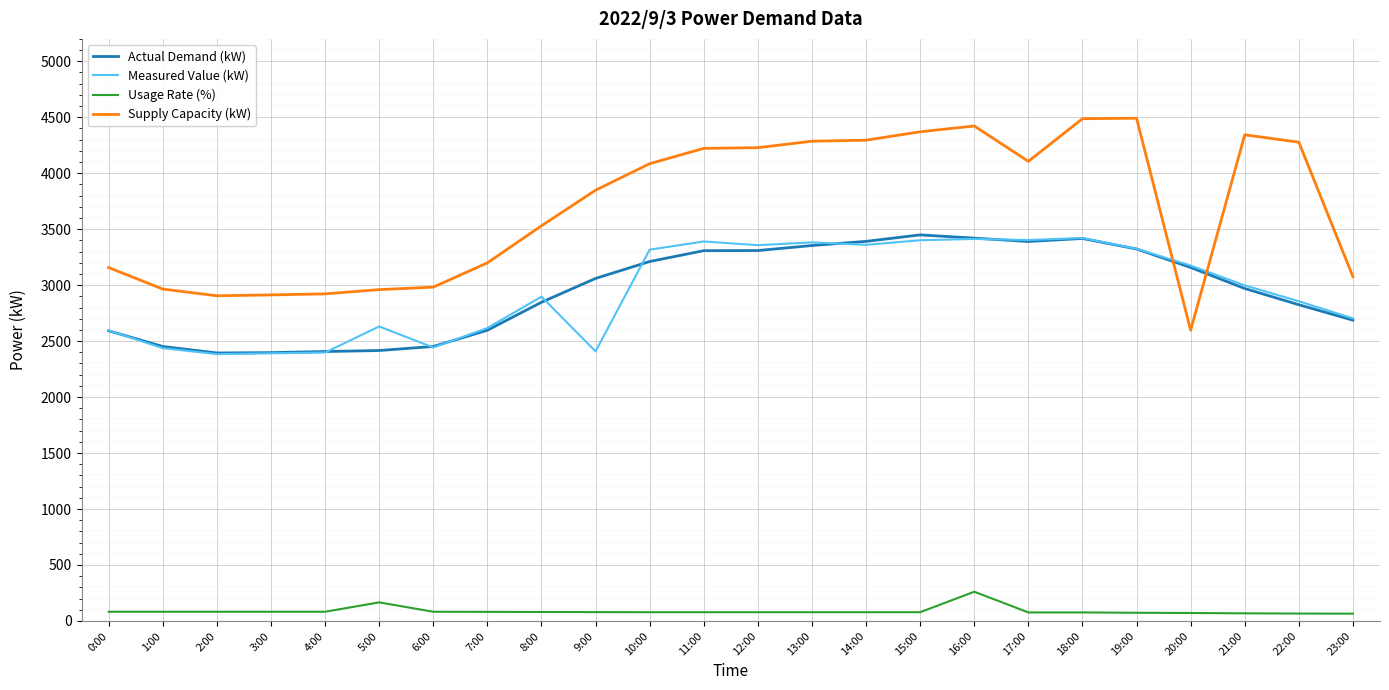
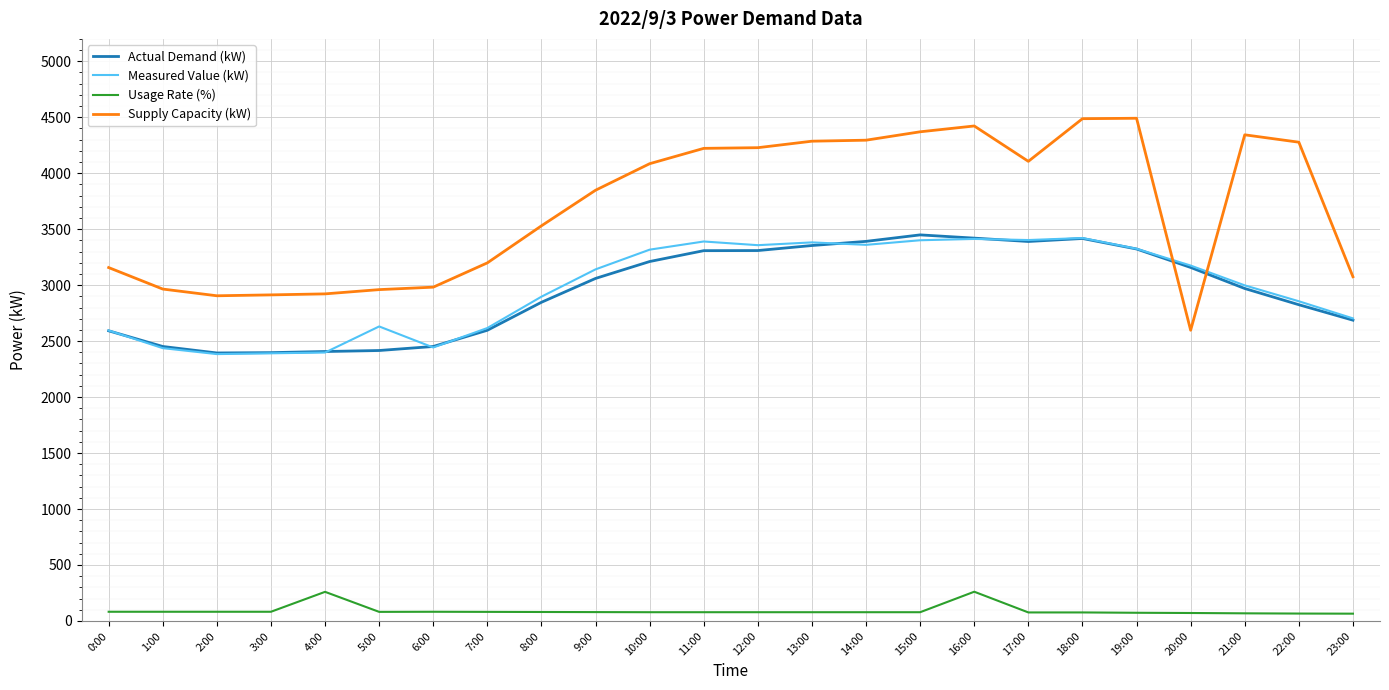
  {
    "Actual Demand (kW)": {
      "5:00": 2420,
      "8:00": 2850,
      "9:00": 3060,
      "10:00": 3210,
      "11:00": 3310,
      "12:00": 3310,
      "13:00": 3350,
      "14:00": 3390,
      "15:00": 3450,
      "21:00": 2970,
      "22:00": 2830
    },
    "Measured Value (kW)": {
      "5:00": 2630,
      "8:00": 2900,
-     "9:00": 2410,
+     "9:00": 3140,
      "10:00": 3320,
      "11:00": 3390,
      "12:00": 3360,
      "13:00": 3380,
      "14:00": 3360,
      "15:00": 3400,
      "21:00": 3000,
      "22:00": 2860
    },
    "Usage Rate (%)": {
      "0:00": 80,
      "1:00": 80,
      "2:00": 80,
      "3:00": 80,
-     "4:00": 80,
-     "5:00": 170,
+     "4:00": 260,
+     "5:00": 80,
      "6:00": 80,
      "7:00": 80,
      "8:00": 80,
      "9:00": 80,
      "10:00": 80,
      "11:00": 80,
      "12:00": 80,
      "13:00": 80,
      "14:00": 80,
      "15:00": 80,
      "16:00": 260,
      "17:00": 80,
      "18:00": 80,
      "19:00": 70,
      "20:00": 70,
      "21:00": 70,
      "22:00": 70,
      "23:00": 70
    },
    "Supply Capacity (kW)": {
      "0:00": 3160,
      "1:00": 2970,
      "2:00": 2910,
      "3:00": 2910,
      "4:00": 2920,
      "5:00": 2960,
      "6:00": 2980,
      "7:00": 3200,
      "8:00": 3530,
      "9:00": 3850,
      "10:00": 4090,
      "11:00": 4220,
      "12:00": 4230,
      "13:00": 4290,
      "14:00": 4300,
      "15:00": 4370,
      "16:00": 4420,
      "17:00": 4110,
      "18:00": 4490,
      "19:00": 4490,
      "20:00": 2600,
      "21:00": 4340,
      "22:00": 4280,
      "23:00": 3080
    }
  }
